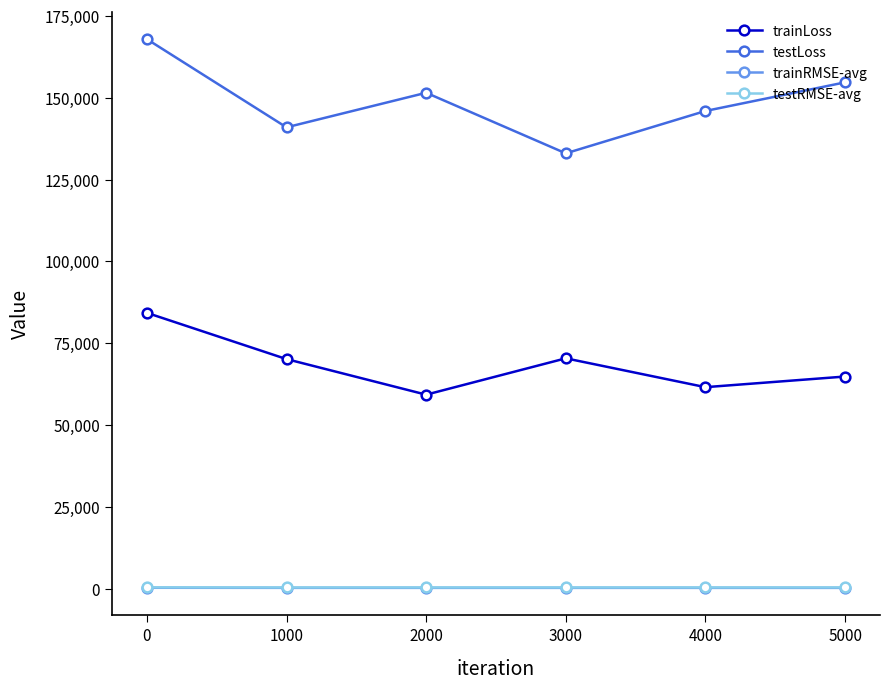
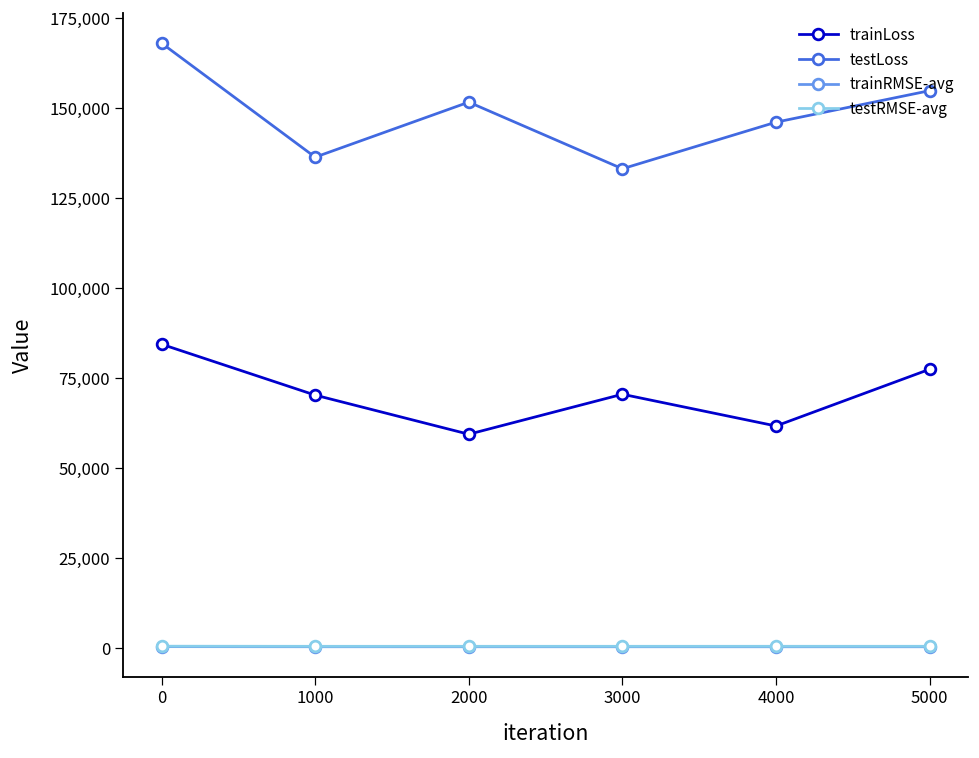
  {
    "trainLoss": {
      "0": "84,000",
      "1000": "70,000",
      "2000": "59,000",
      "3000": "70,000",
      "4000": "62,000",
-     "5000": "65,000"
+     "5000": "77,000"
    },
    "testLoss": {
      "0": "168,000",
-     "1000": "141,000",
+     "1000": "136,000",
      "2000": "152,000",
      "3000": "133,000",
      "4000": "146,000",
      "5000": "155,000"
    },
    "testRMSE-avg": {
      "0": "0",
      "1000": "0",
      "2000": "0",
      "3000": "0",
      "4000": "0",
      "5000": "0"
    }
  }
